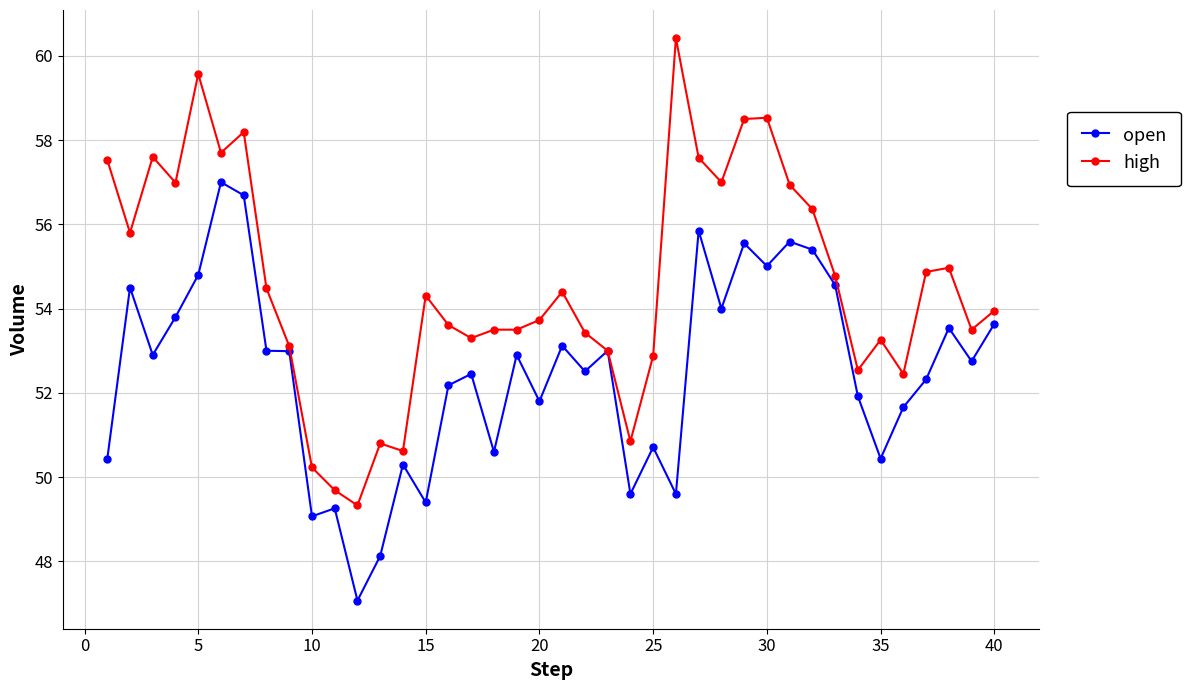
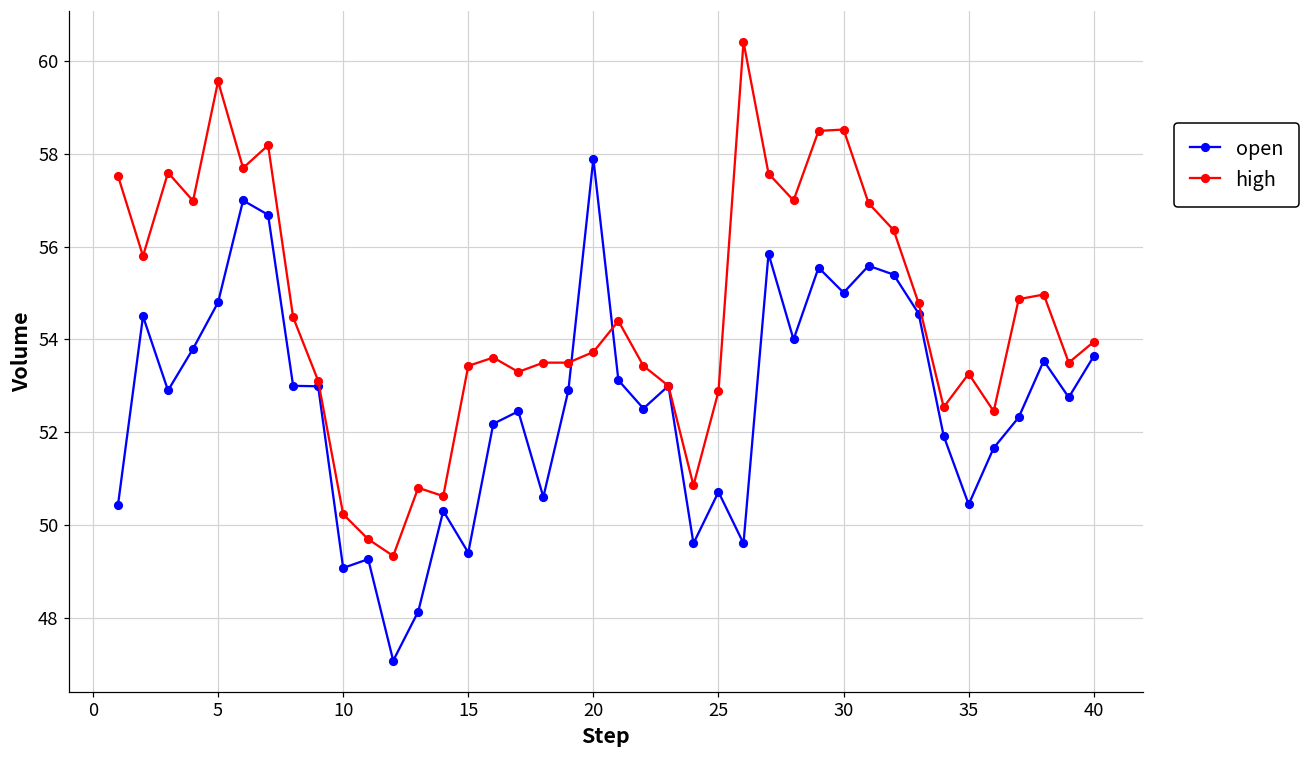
  {
    "open": {
      "5": 54.8,
      "10": 49.1,
      "15": 49.4,
-     "20": 51.8,
+     "20": 57.9,
      "25": 50.7,
      "30": 55.0,
      "35": 50.4,
      "40": 53.6
    },
    "high": {
      "5": 59.6,
      "10": 50.2,
-     "15": 54.3,
+     "15": 53.4,
      "20": 53.7,
      "25": 52.9,
      "30": 58.5,
      "35": 53.3,
      "40": 54.0
    }
  }
